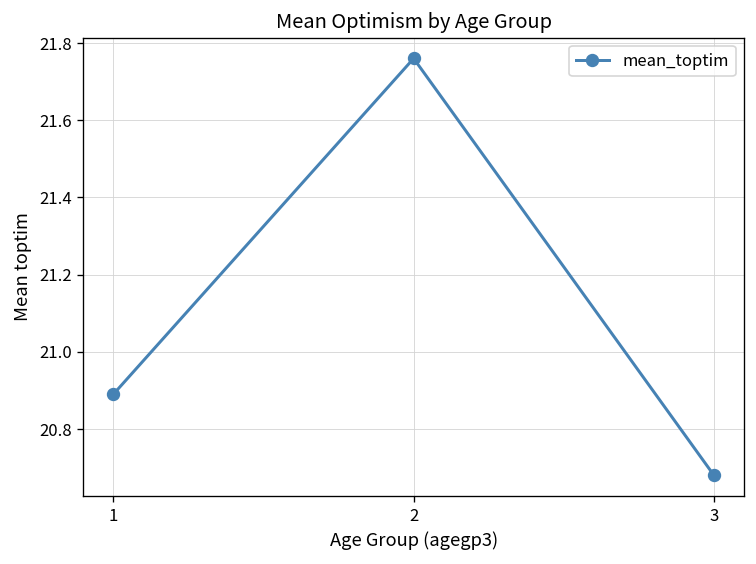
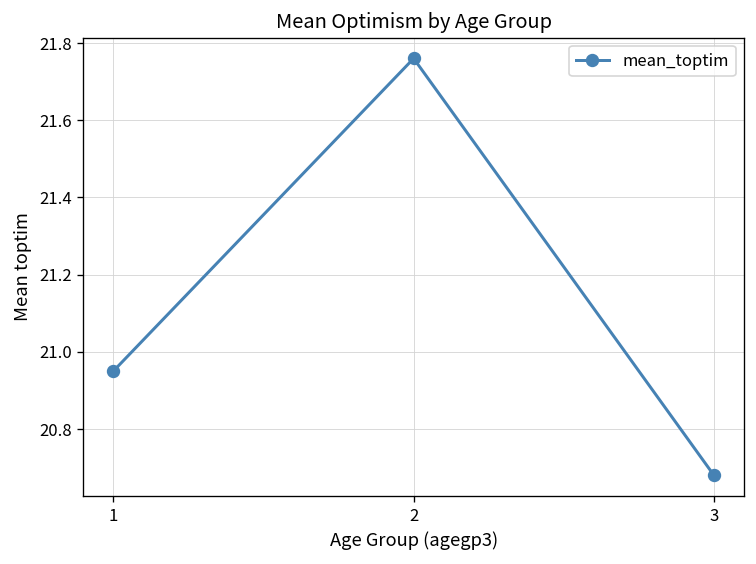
  {
-   "1": 20.89,
+   "1": 20.95,
    "2": 21.76,
    "3": 20.68
  }
